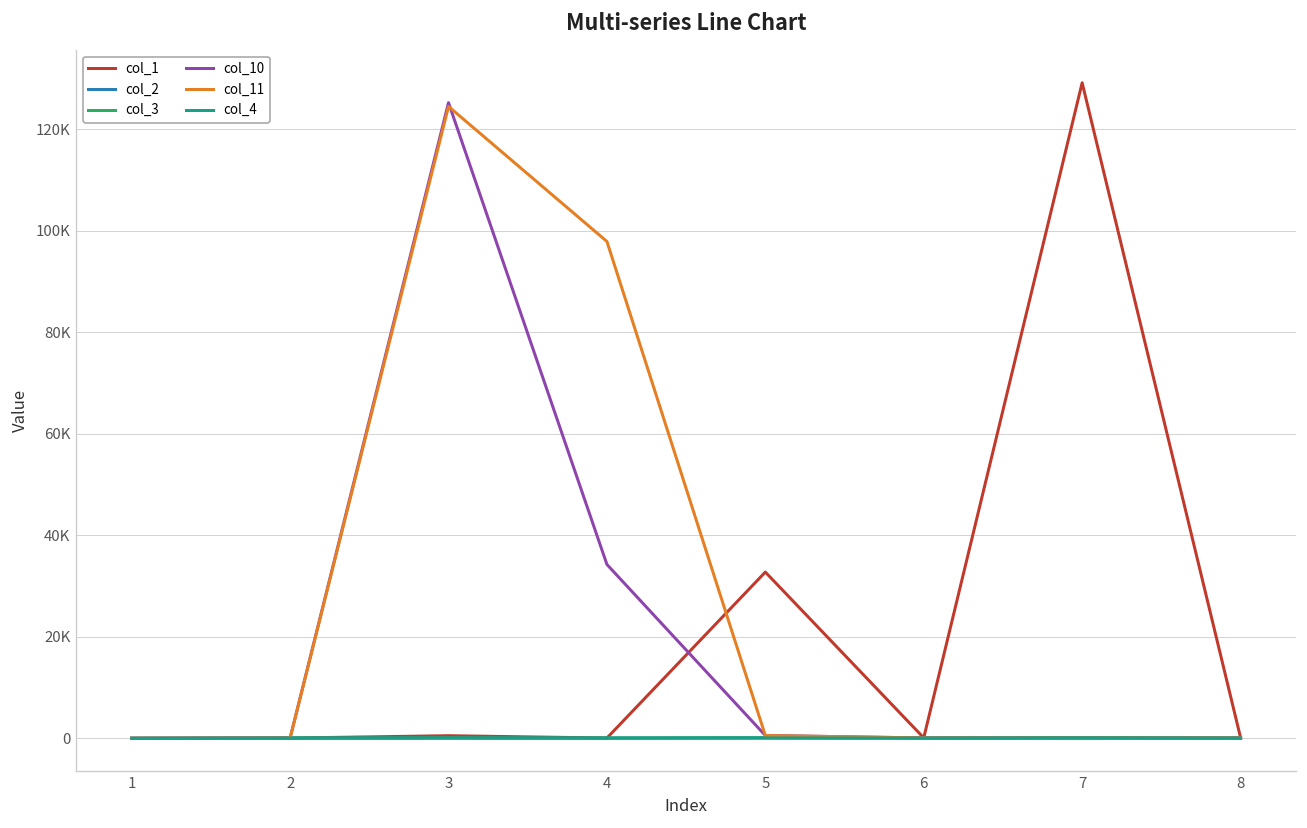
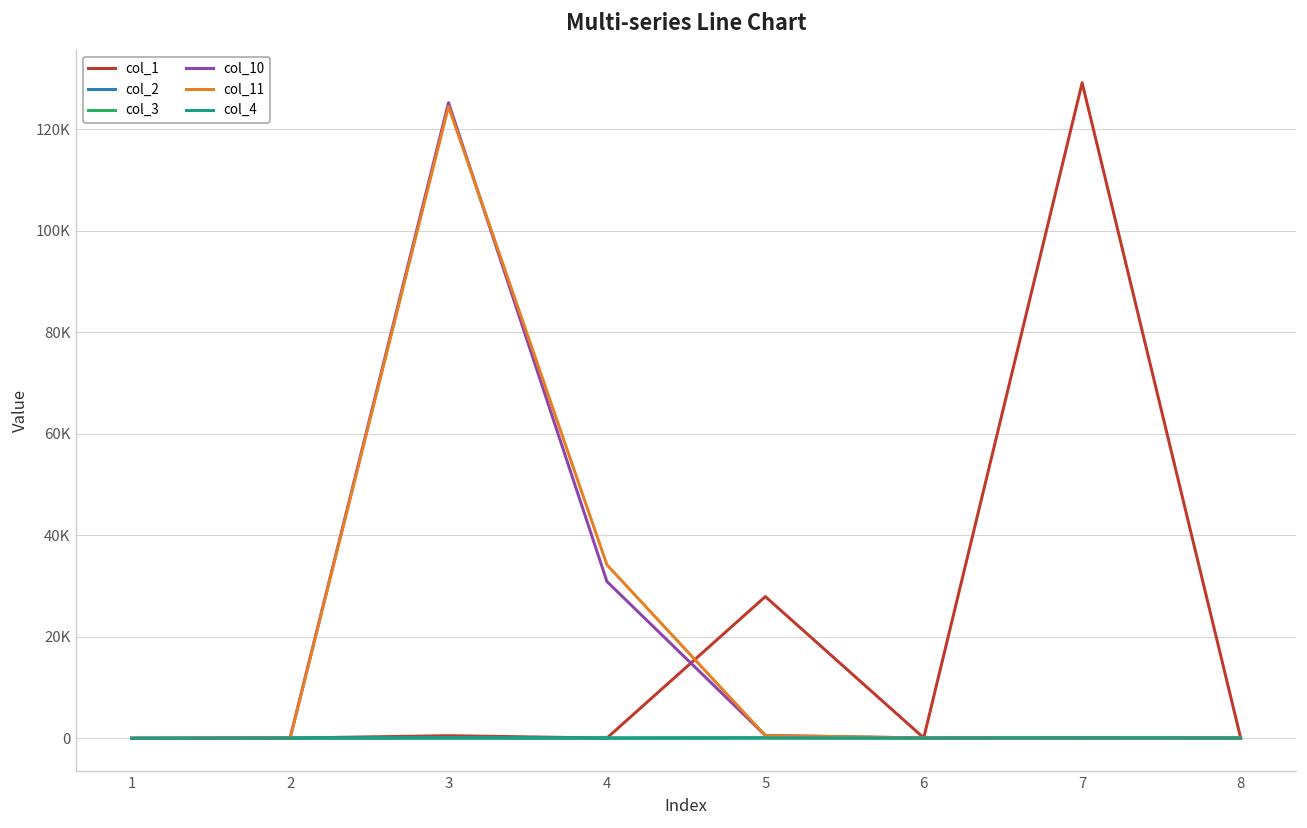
  {
    "col_1": {
-     "5": 33000,
+     "5": 28000,
      "7": 129000
    },
    "col_10": {
      "3": 125000,
-     "4": 34000
+     "4": 31000
    },
    "col_11": {
      "3": 124000,
-     "4": 98000
+     "4": 34000
    }
  }
